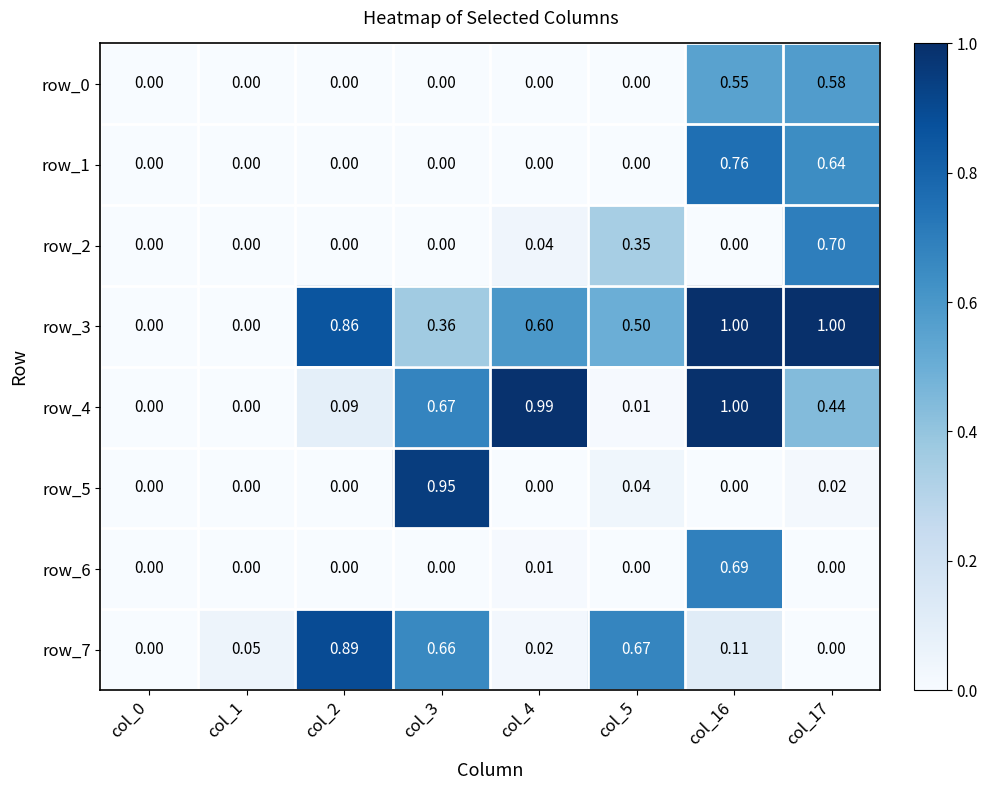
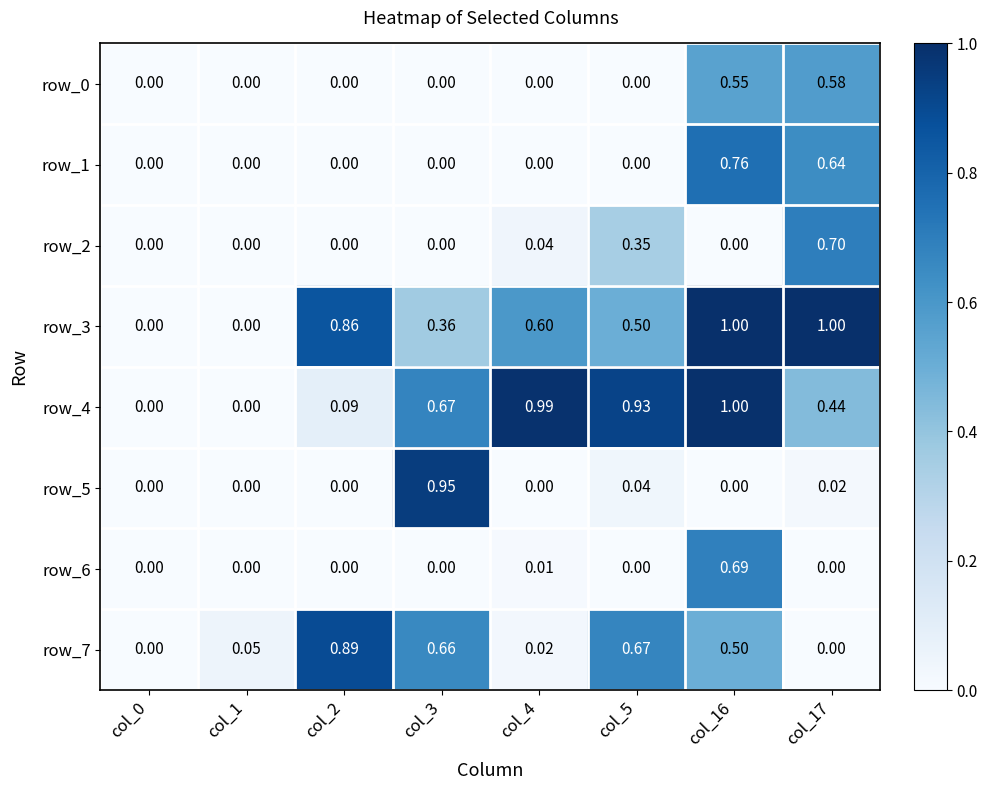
  {
    "row_0": {
      "col_0": 0.00,
      "col_1": 0.00,
      "col_2": 0.00,
      "col_3": 0.00,
      "col_4": 0.00,
      "col_5": 0.00,
      "col_16": 0.55,
      "col_17": 0.58
    },
    "row_1": {
      "col_0": 0.00,
      "col_1": 0.00,
      "col_2": 0.00,
      "col_3": 0.00,
      "col_4": 0.00,
      "col_5": 0.00,
      "col_16": 0.76,
      "col_17": 0.64
    },
    "row_2": {
      "col_0": 0.00,
      "col_1": 0.00,
      "col_2": 0.00,
      "col_3": 0.00,
      "col_4": 0.04,
      "col_5": 0.35,
      "col_16": 0.00,
      "col_17": 0.70
    },
    "row_3": {
      "col_0": 0.00,
      "col_1": 0.00,
      "col_2": 0.86,
      "col_3": 0.36,
      "col_4": 0.60,
      "col_5": 0.50,
      "col_16": 1.00,
      "col_17": 1.00
    },
    "row_4": {
      "col_0": 0.00,
      "col_1": 0.00,
      "col_2": 0.09,
      "col_3": 0.67,
      "col_4": 0.99,
-     "col_5": 0.01,
+     "col_5": 0.93,
      "col_16": 1.00,
      "col_17": 0.44
    },
    "row_5": {
      "col_0": 0.00,
      "col_1": 0.00,
      "col_2": 0.00,
      "col_3": 0.95,
      "col_4": 0.00,
      "col_5": 0.04,
      "col_16": 0.00,
      "col_17": 0.02
    },
    "row_6": {
      "col_0": 0.00,
      "col_1": 0.00,
      "col_2": 0.00,
      "col_3": 0.00,
      "col_4": 0.01,
      "col_5": 0.00,
      "col_16": 0.69,
      "col_17": 0.00
    },
    "row_7": {
      "col_0": 0.00,
      "col_1": 0.05,
      "col_2": 0.89,
      "col_3": 0.66,
      "col_4": 0.02,
      "col_5": 0.67,
-     "col_16": 0.11,
+     "col_16": 0.50,
      "col_17": 0.00
    }
  }
